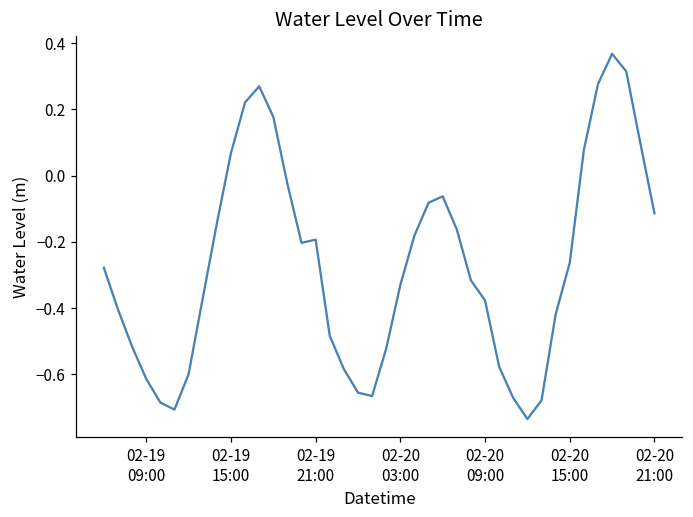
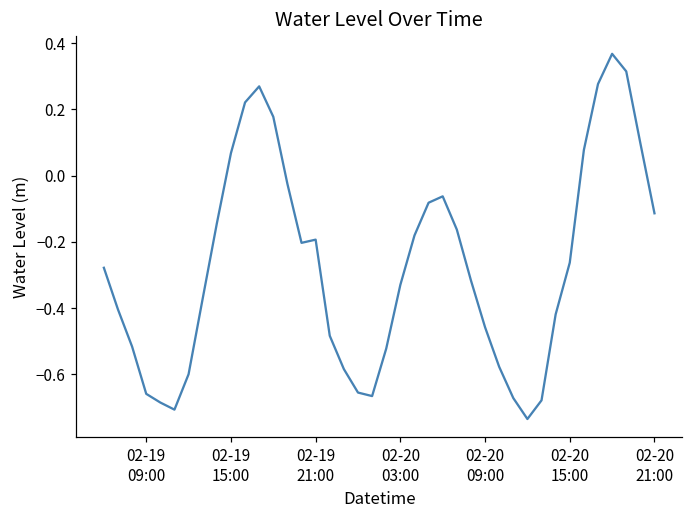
  {
-   "02-19 09:00": -0.61,
+   "02-19 09:00": -0.66,
    "02-19 15:00": 0.07,
    "02-19 21:00": -0.19,
    "02-20 03:00": -0.33,
-   "02-20 09:00": -0.38,
+   "02-20 09:00": -0.46,
    "02-20 15:00": -0.26,
    "02-20 21:00": -0.11
  }
